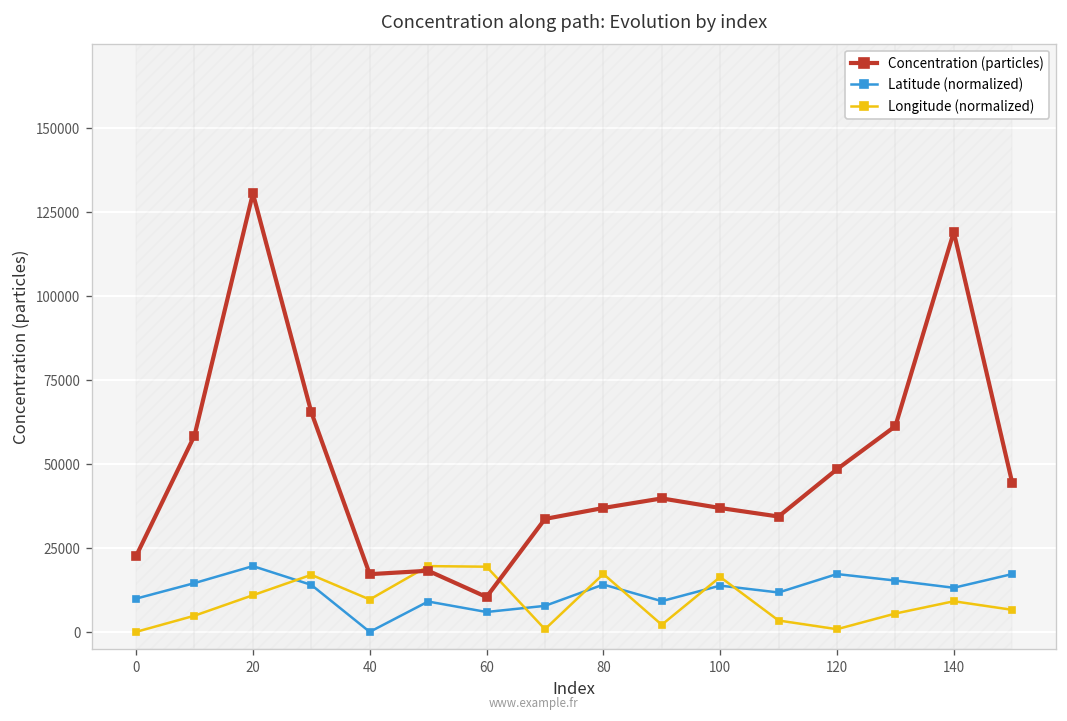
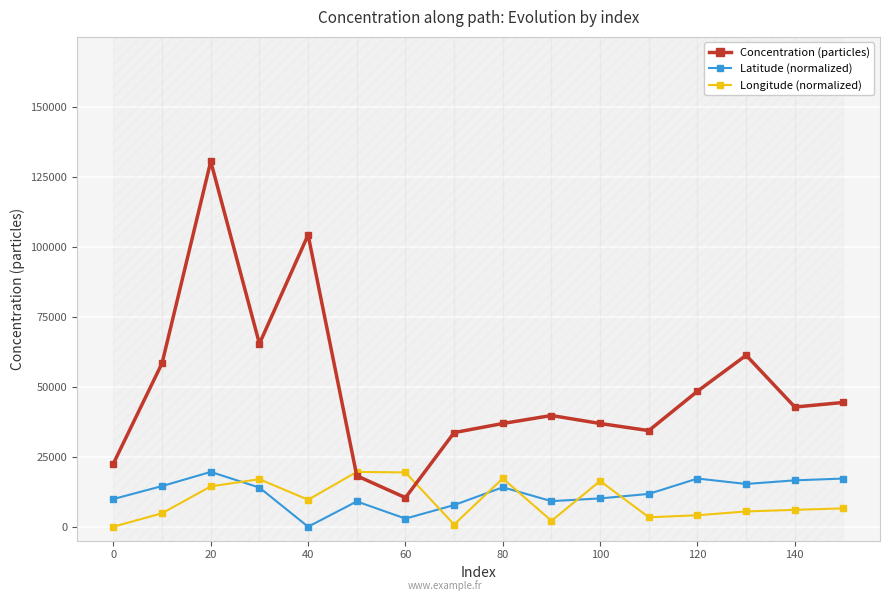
  {
    "Concentration (particles)": {
      "0": 23000,
      "20": 131000,
-     "40": 17000,
+     "40": 104000,
      "60": 10000,
      "80": 37000,
      "100": 37000,
      "120": 48000,
-     "140": 119000
+     "140": 43000
    },
    "Latitude (normalized)": {
      "0": 10000,
      "20": 20000,
      "40": 0,
-     "60": 6000,
+     "60": 3000,
      "80": 14000,
-     "100": 14000,
+     "100": 10000,
      "120": 17000,
-     "140": 13000
+     "140": 17000
    },
    "Longitude (normalized)": {
      "0": 0,
-     "20": 11000,
+     "20": 14000,
      "40": 10000,
      "60": 19000,
      "80": 17000,
      "100": 16000,
-     "120": 1000,
-     "140": 9000
+     "120": 4000,
+     "140": 6000
    }
  }
